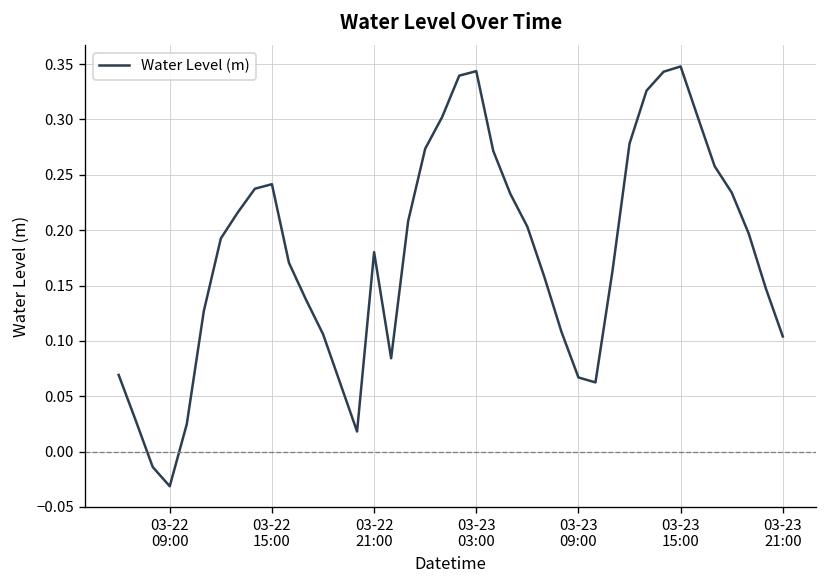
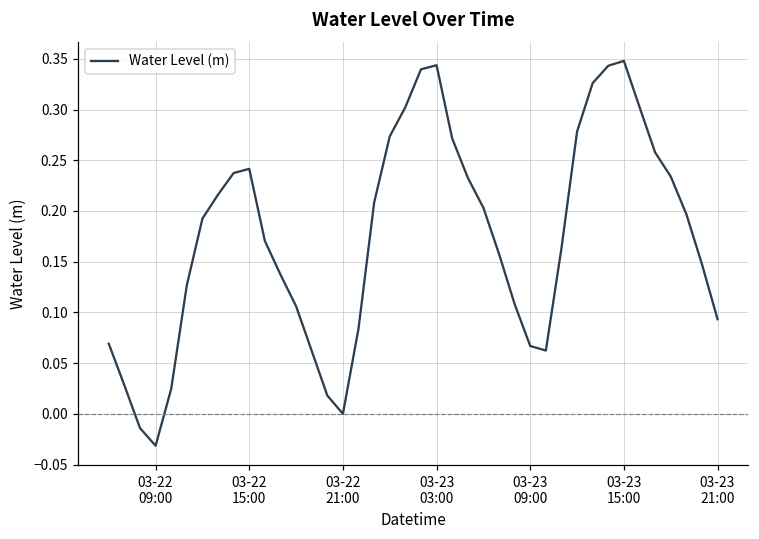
  {
    "03-22 09:00": -0.03,
    "03-22 15:00": 0.24,
-   "03-22 21:00": 0.18,
+   "03-22 21:00": 0.00,
    "03-23 03:00": 0.34,
    "03-23 09:00": 0.07,
    "03-23 15:00": 0.35,
-   "03-23 21:00": 0.10
+   "03-23 21:00": 0.09
  }
